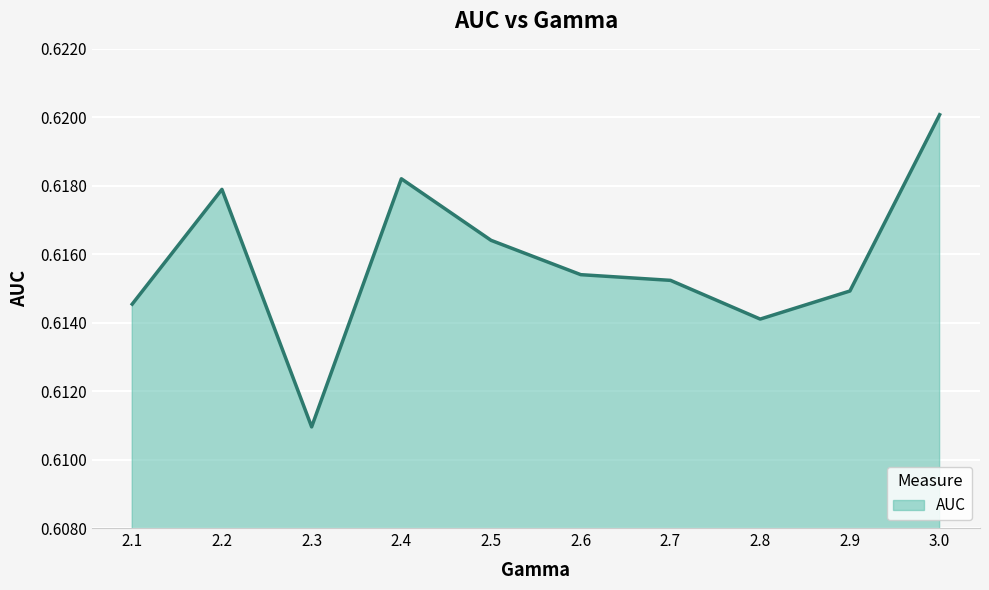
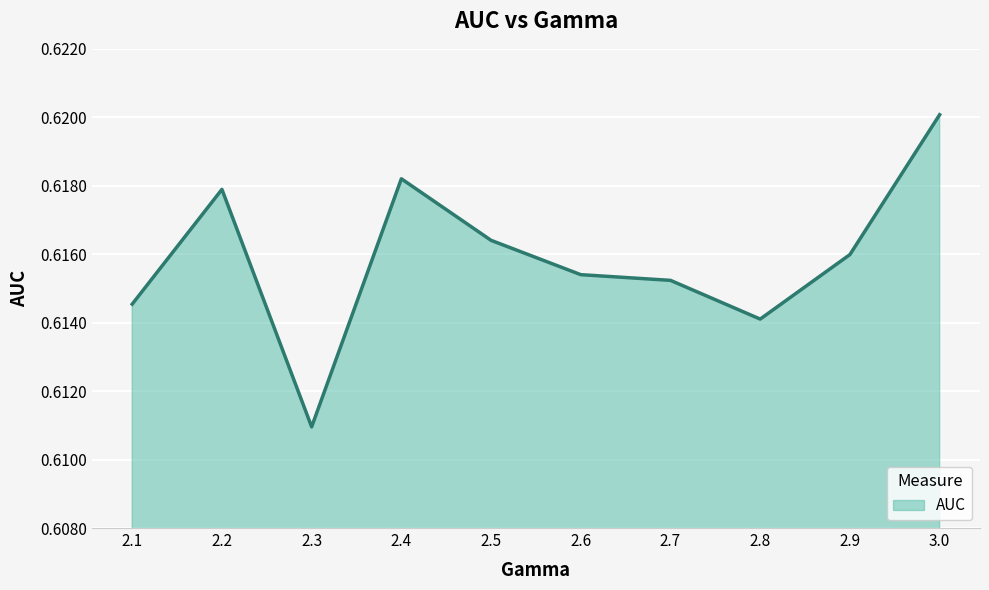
  {
    "2.1": 0.6145,
    "2.2": 0.6179,
    "2.3": 0.6110,
    "2.4": 0.6182,
    "2.5": 0.6164,
    "2.6": 0.6154,
    "2.7": 0.6152,
    "2.8": 0.6141,
-   "2.9": 0.6149,
+   "2.9": 0.6160,
    "3.0": 0.6201
  }
